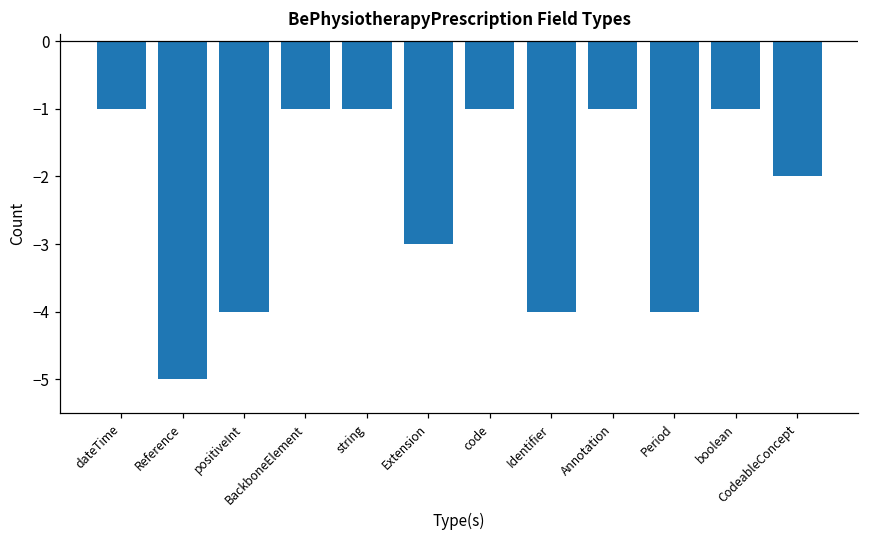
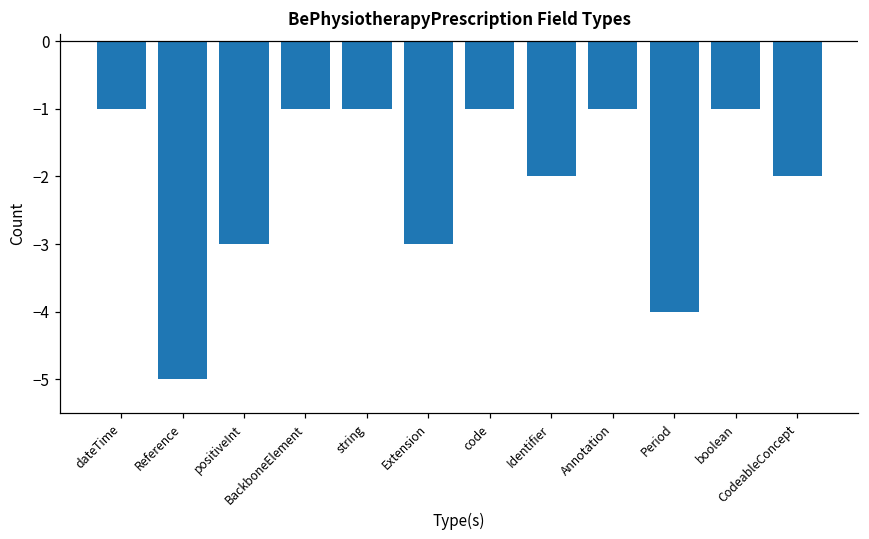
  {
    "dateTime": -1.0,
    "Reference": -5.0,
-   "positiveInt": -4.0,
+   "positiveInt": -3.0,
    "BackboneElement": -1.0,
    "string": -1.0,
    "Extension": -3.0,
    "code": -1.0,
-   "Identifier": -4.0,
+   "Identifier": -2.0,
    "Annotation": -1.0,
    "Period": -4.0,
    "boolean": -1.0,
    "CodeableConcept": -2.0
  }
